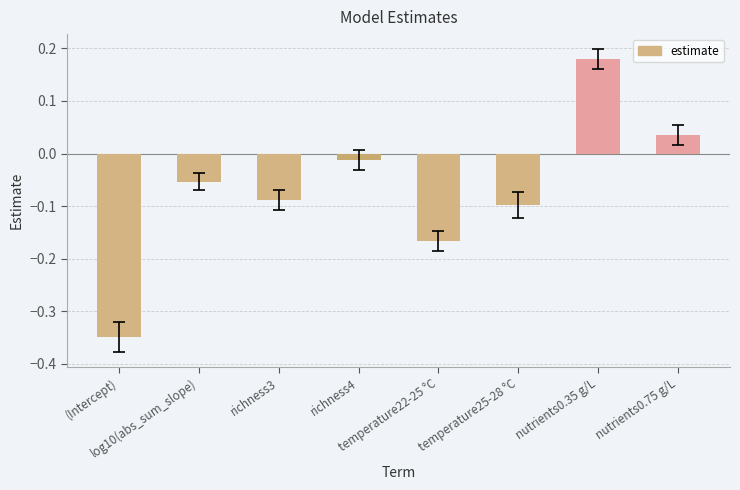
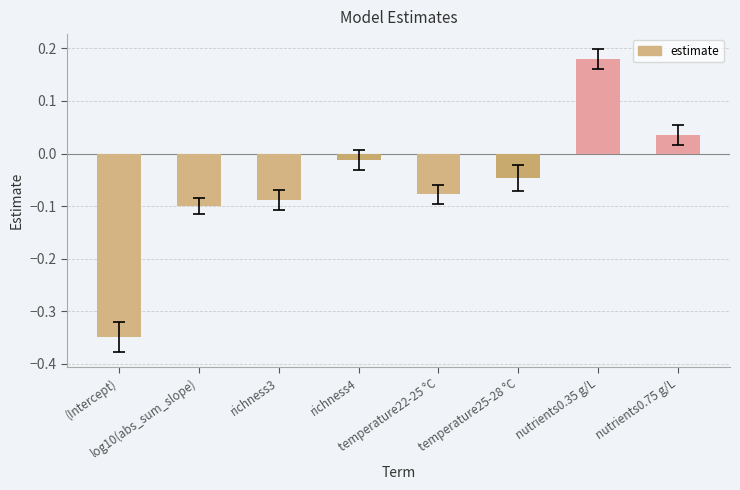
  {
    "estimate": {
      "(Intercept)": -0.35,
-     "log10(abs_sum_slope)": -0.05,
+     "log10(abs_sum_slope)": -0.10,
      "richness3": -0.09,
      "richness4": -0.01,
-     "temperature22-25 °C": -0.17,
-     "temperature25-28 °C": -0.10,
+     "temperature22-25 °C": -0.08,
+     "temperature25-28 °C": -0.05,
      "nutrients0.35 g/L": 0.18,
      "nutrients0.75 g/L": 0.04
    }
  }
